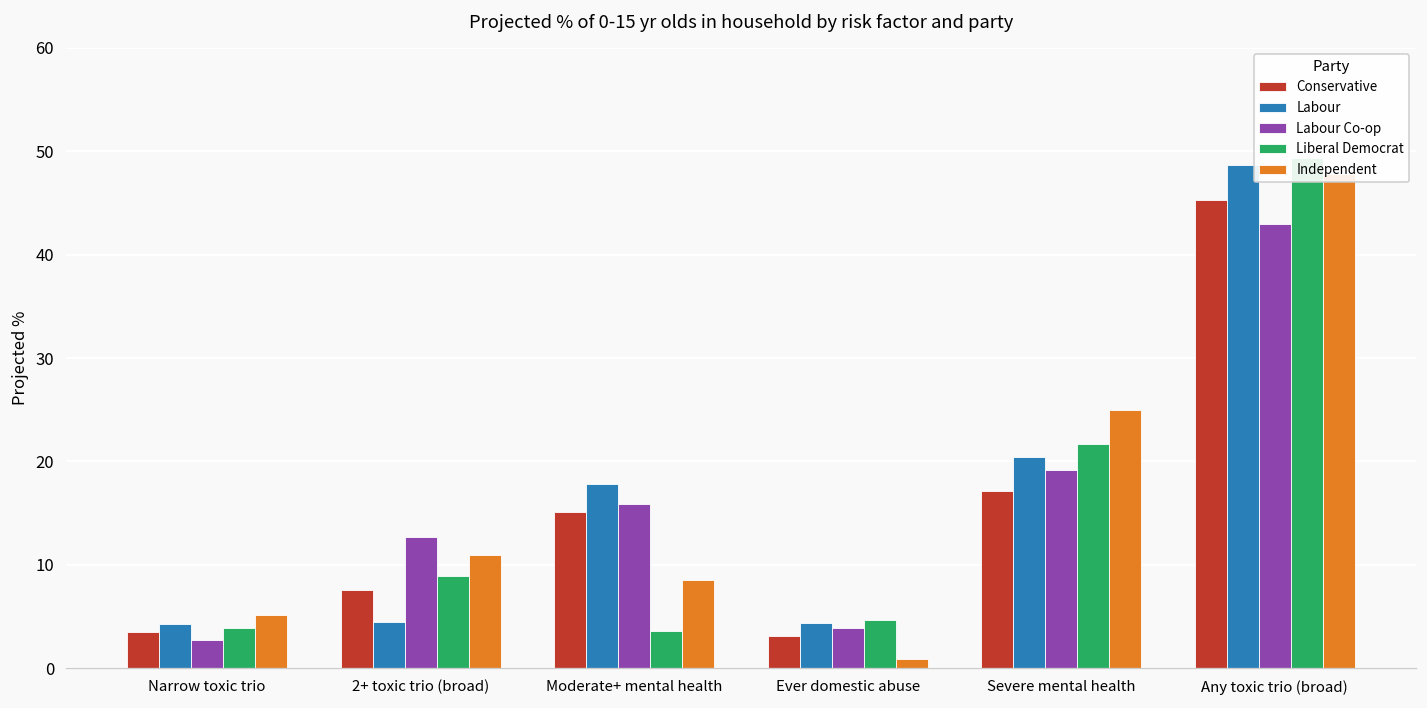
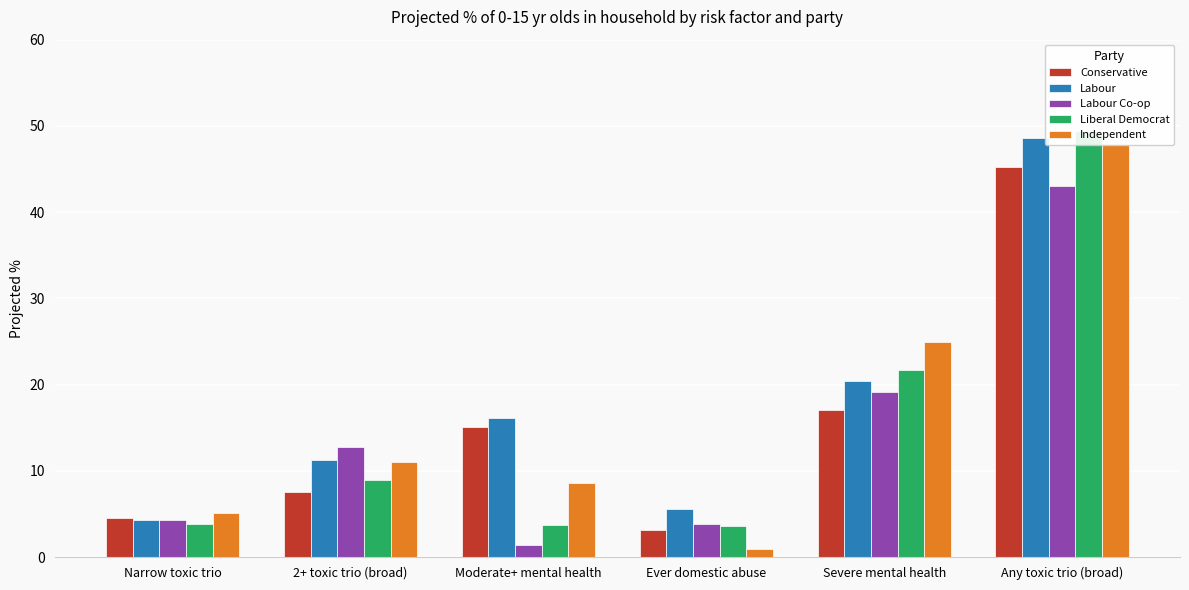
  {
    "Conservative": {
-     "Narrow toxic trio": 4,
+     "Narrow toxic trio": 5,
      "2+ toxic trio (broad)": 8,
      "Moderate+ mental health": 15,
      "Ever domestic abuse": 3,
      "Severe mental health": 17,
      "Any toxic trio (broad)": 45
    },
    "Labour": {
      "Narrow toxic trio": 4,
-     "2+ toxic trio (broad)": 5,
-     "Moderate+ mental health": 18,
-     "Ever domestic abuse": 4,
+     "2+ toxic trio (broad)": 11,
+     "Moderate+ mental health": 16,
+     "Ever domestic abuse": 6,
      "Severe mental health": 20,
      "Any toxic trio (broad)": 49
    },
    "Labour Co-op": {
-     "Narrow toxic trio": 3,
+     "Narrow toxic trio": 4,
      "2+ toxic trio (broad)": 13,
-     "Moderate+ mental health": 16,
+     "Moderate+ mental health": 1,
      "Ever domestic abuse": 4,
      "Severe mental health": 19,
      "Any toxic trio (broad)": 43
    },
    "Liberal Democrat": {
      "Narrow toxic trio": 4,
      "2+ toxic trio (broad)": 9,
      "Moderate+ mental health": 4,
-     "Ever domestic abuse": 5,
+     "Ever domestic abuse": 4,
      "Severe mental health": 22
    },
    "Independent": {
      "Narrow toxic trio": 5,
      "2+ toxic trio (broad)": 11,
      "Moderate+ mental health": 9,
      "Ever domestic abuse": 1,
      "Severe mental health": 25,
      "Any toxic trio (broad)": 48
    }
  }
